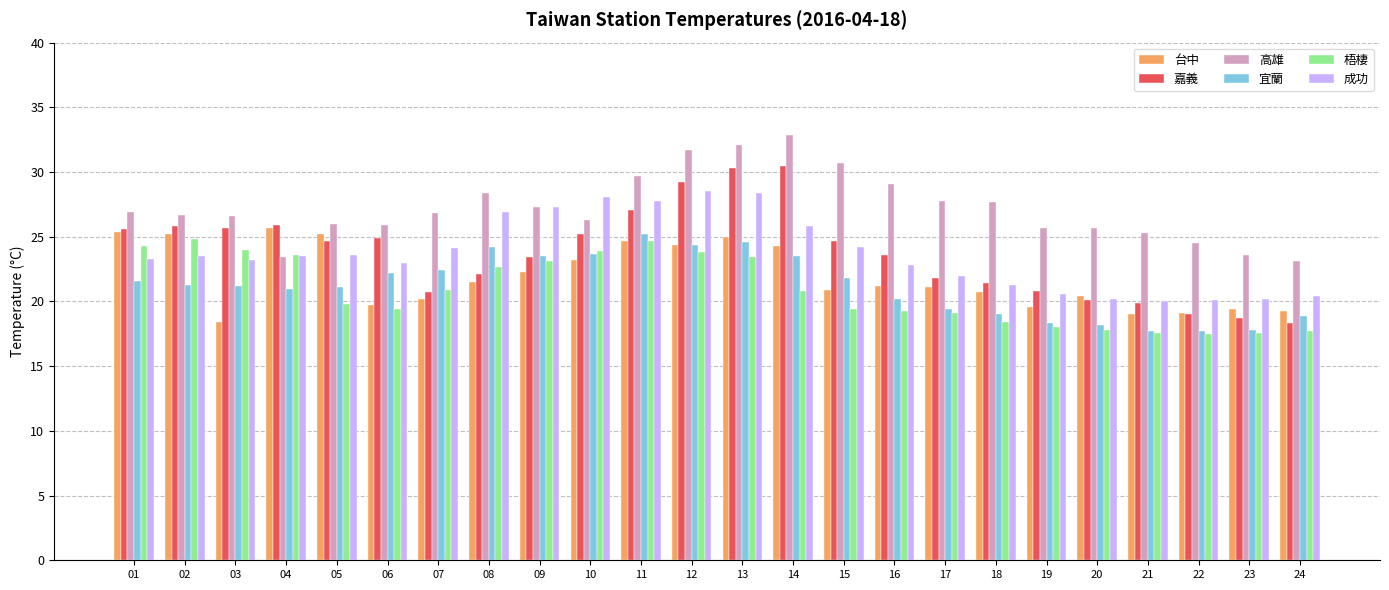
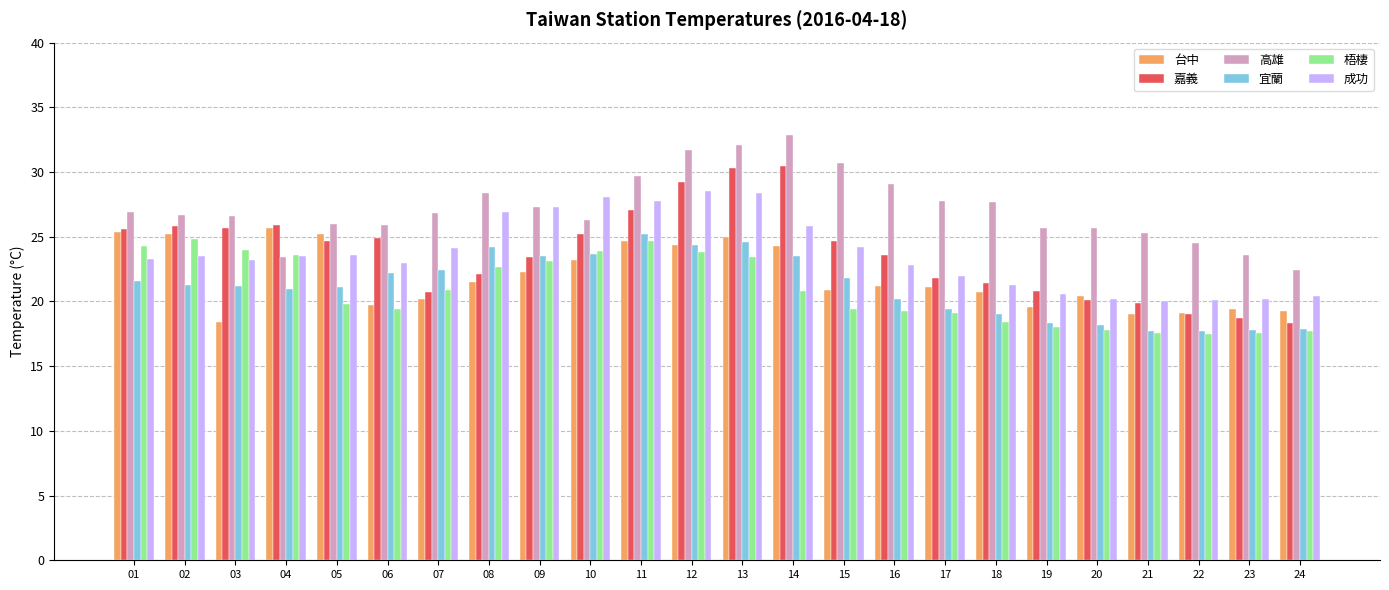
  {
    "台中": {
      "01": 25.4,
      "02": 25.2,
      "03": 18.4,
      "04": 25.7,
      "05": 25.2,
      "06": 19.7,
      "07": 20.2,
      "08": 21.5,
      "09": 22.3,
      "10": 23.2,
      "11": 24.7,
      "12": 24.4,
      "13": 25.0,
      "14": 24.3,
      "15": 20.9,
      "16": 21.2,
      "17": 21.1,
      "18": 20.7,
      "19": 19.6,
      "20": 20.4,
      "21": 19.0,
      "22": 19.1,
      "23": 19.4,
      "24": 19.3
    },
    "嘉義": {
      "01": 25.6,
      "02": 25.8,
      "03": 25.7,
      "04": 25.9,
      "05": 24.7,
      "06": 24.9,
      "07": 20.7,
      "08": 22.1,
      "09": 23.4,
      "10": 25.2,
      "11": 27.1,
      "12": 29.2,
      "13": 30.3,
      "14": 30.5,
      "15": 24.7,
      "16": 23.6,
      "17": 21.8,
      "18": 21.4,
      "19": 20.8,
      "20": 20.1,
      "21": 19.9,
      "22": 19.0,
      "23": 18.7,
      "24": 18.3
    },
    "高雄": {
      "01": 26.9,
      "02": 26.7,
      "03": 26.6,
      "04": 23.4,
      "05": 26.0,
      "06": 25.9,
      "07": 26.8,
      "08": 28.4,
      "09": 27.3,
      "10": 26.3,
      "11": 29.7,
      "12": 31.7,
      "13": 32.1,
      "14": 32.9,
      "15": 30.7,
      "16": 29.1,
      "17": 27.8,
      "18": 27.7,
      "19": 25.7,
      "20": 25.7,
      "21": 25.3,
      "22": 24.5,
      "23": 23.6,
-     "24": 23.1
+     "24": 22.4
    },
    "宜蘭": {
      "01": 21.6,
      "02": 21.3,
      "03": 21.2,
      "04": 21.0,
      "05": 21.1,
      "06": 22.2,
      "07": 22.4,
      "08": 24.2,
      "09": 23.5,
      "10": 23.7,
      "11": 25.2,
      "12": 24.4,
      "13": 24.6,
      "14": 23.5,
      "15": 21.8,
      "16": 20.2,
      "17": 19.4,
      "18": 19.0,
      "19": 18.3,
      "20": 18.2,
      "21": 17.7,
      "22": 17.7,
      "23": 17.8,
-     "24": 18.9
+     "24": 17.9
    },
    "梧棲": {
      "01": 24.3,
      "02": 24.8,
      "03": 24.0,
      "04": 23.6,
      "05": 19.8,
      "06": 19.4,
      "07": 20.9,
      "08": 22.7,
      "09": 23.1,
      "10": 23.9,
      "11": 24.7,
      "12": 23.8,
      "13": 23.4,
      "14": 20.8,
      "15": 19.4,
      "16": 19.3,
      "17": 19.1,
      "18": 18.4,
      "19": 18.0,
      "20": 17.8,
      "21": 17.6,
      "22": 17.5,
      "23": 17.6,
      "24": 17.7
    },
    "成功": {
      "01": 23.3,
      "02": 23.5,
      "03": 23.2,
      "04": 23.5,
      "05": 23.6,
      "06": 23.0,
      "07": 24.1,
      "08": 26.9,
      "09": 27.3,
      "10": 28.1,
      "11": 27.8,
      "12": 28.5,
      "13": 28.4,
      "14": 25.8,
      "15": 24.2,
      "16": 22.8,
      "17": 22.0,
      "18": 21.3,
      "19": 20.6,
      "20": 20.2,
      "21": 20.0,
      "22": 20.1,
      "23": 20.2,
      "24": 20.4
    }
  }
